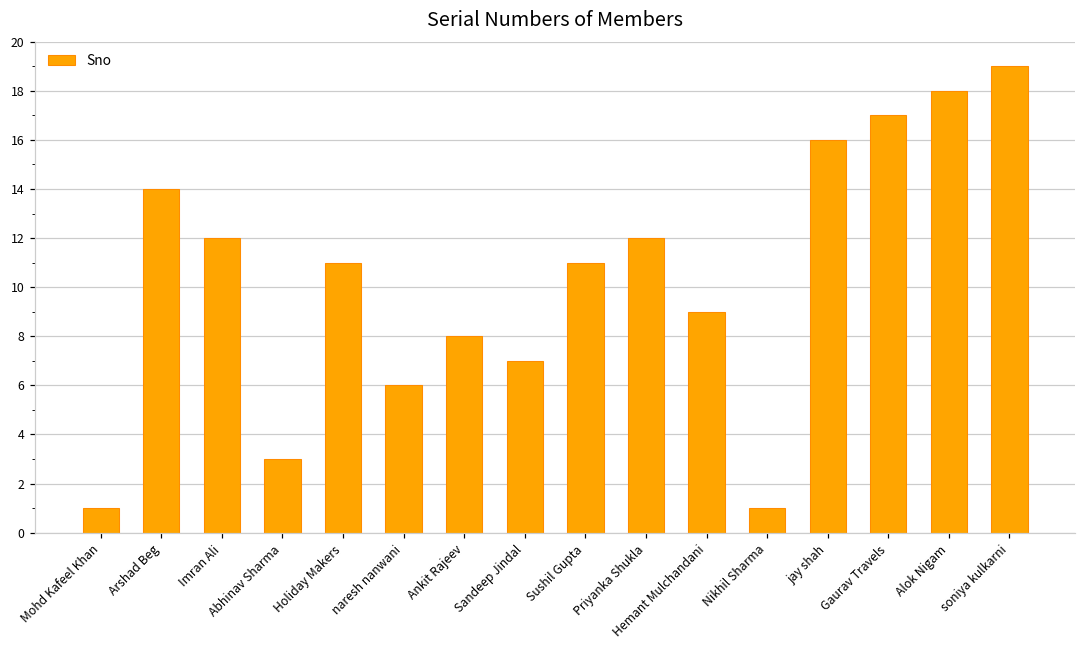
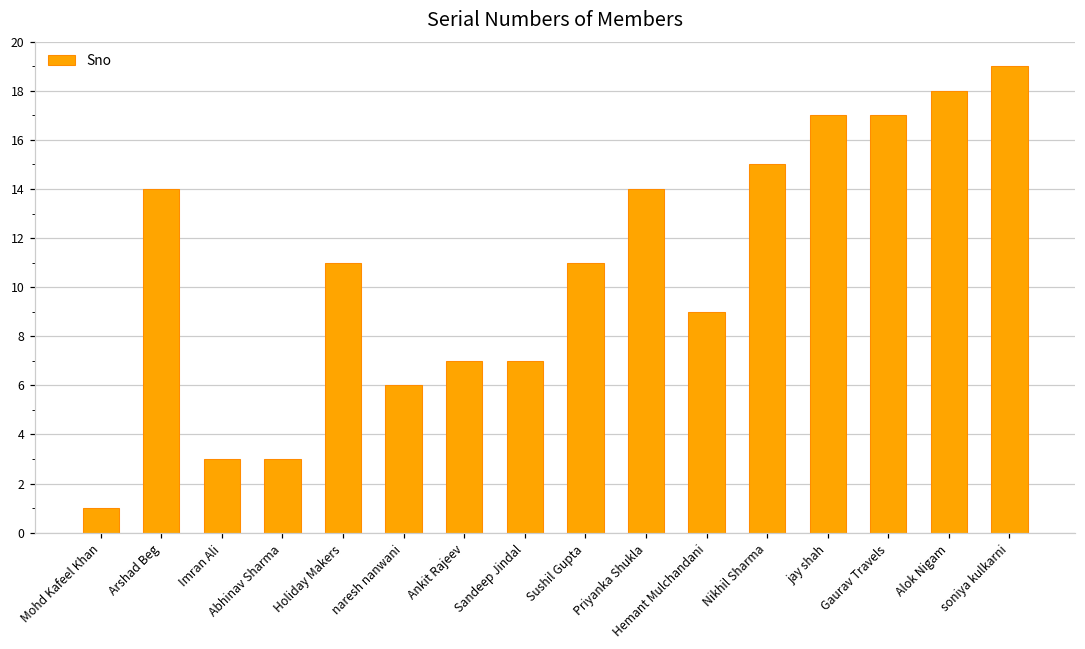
  {
    "Mohd Kafeel Khan": 1,
    "Arshad Beg": 14,
-   "Imran Ali": 12,
+   "Imran Ali": 3,
    "Abhinav Sharma": 3,
    "Holiday Makers": 11,
    "naresh nanwani": 6,
-   "Ankit Rajeev": 8,
+   "Ankit Rajeev": 7,
    "Sandeep Jindal": 7,
    "Sushil Gupta": 11,
-   "Priyanka Shukla": 12,
+   "Priyanka Shukla": 14,
    "Hemant Mulchandani": 9,
-   "Nikhil Sharma": 1,
-   "jay shah": 16,
+   "Nikhil Sharma": 15,
+   "jay shah": 17,
    "Gaurav Travels": 17,
    "Alok Nigam": 18,
    "soniya kulkarni": 19
  }
